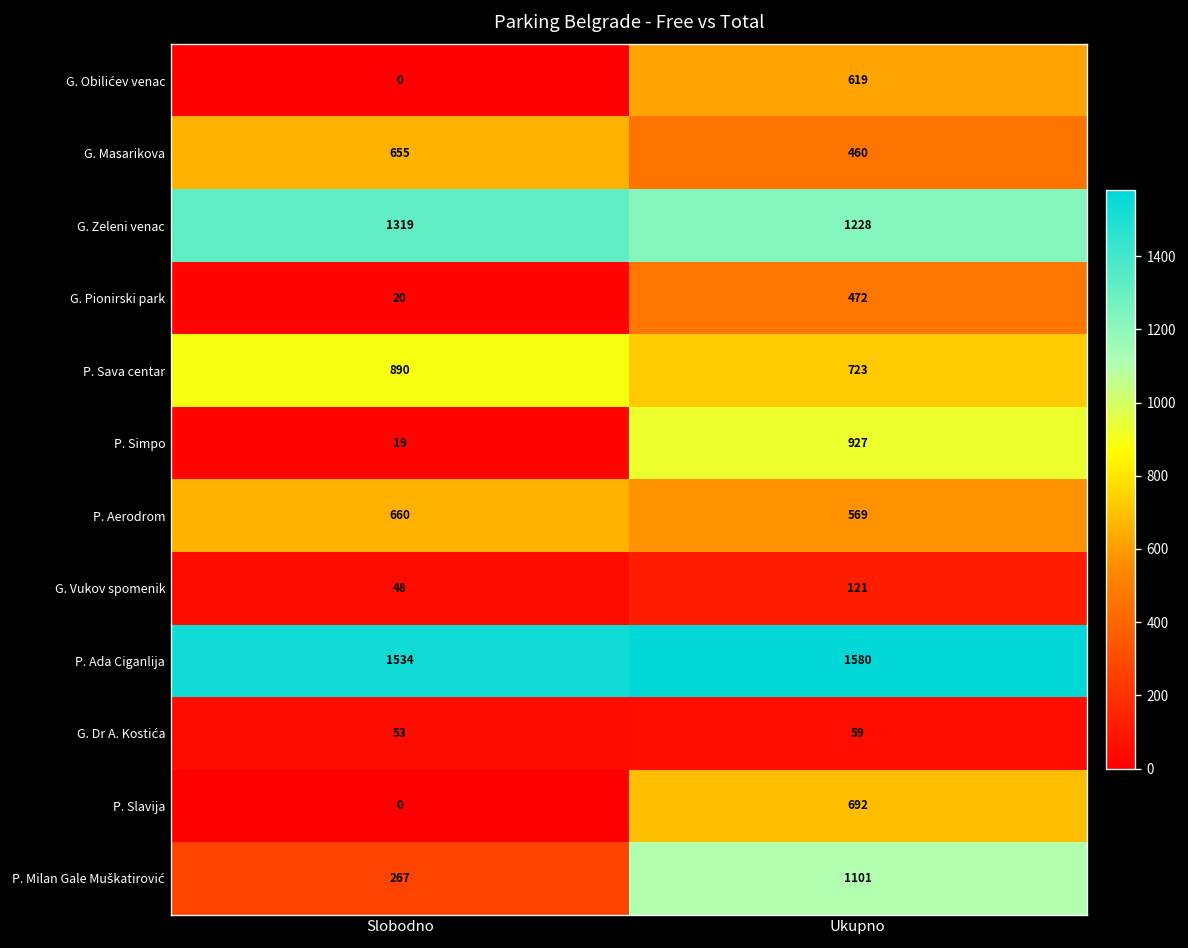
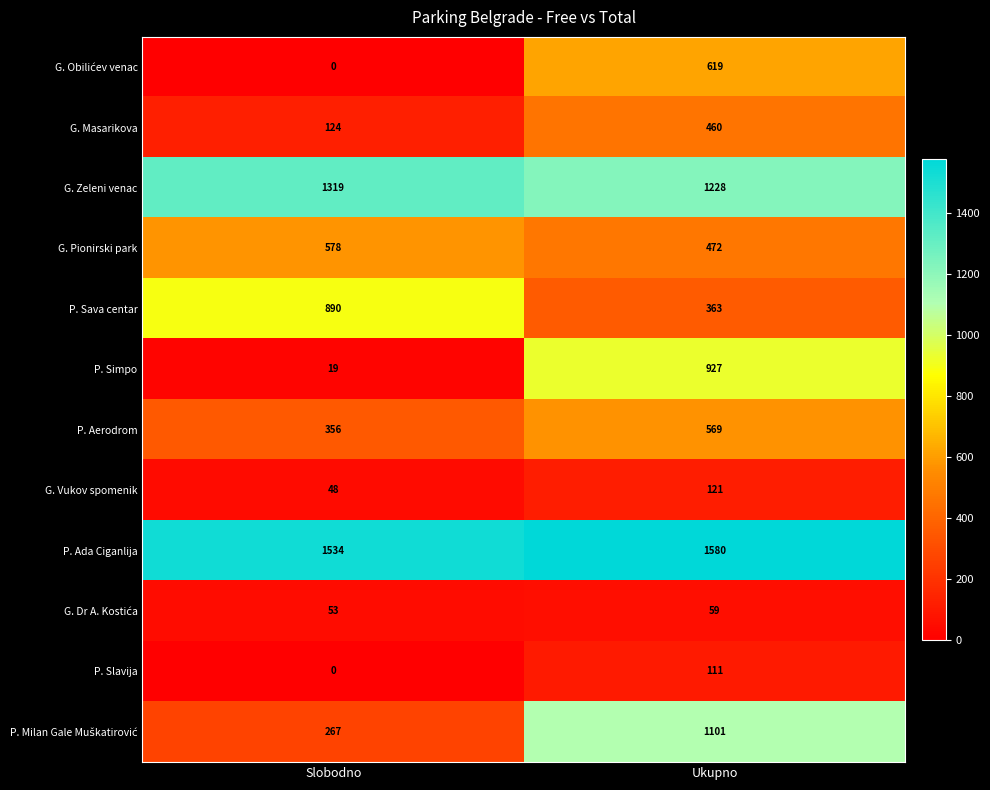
  {
    "G. Obilićev venac": {
      "Slobodno": 0,
      "Ukupno": 619
    },
    "G. Masarikova": {
-     "Slobodno": 655,
+     "Slobodno": 124,
      "Ukupno": 460
    },
    "G. Zeleni venac": {
      "Slobodno": 1319,
      "Ukupno": 1228
    },
    "G. Pionirski park": {
-     "Slobodno": 20,
+     "Slobodno": 578,
      "Ukupno": 472
    },
    "P. Sava centar": {
      "Slobodno": 890,
-     "Ukupno": 723
+     "Ukupno": 363
    },
    "P. Simpo": {
      "Slobodno": 19,
      "Ukupno": 927
    },
    "P. Aerodrom": {
-     "Slobodno": 660,
+     "Slobodno": 356,
      "Ukupno": 569
    },
    "G. Vukov spomenik": {
      "Slobodno": 48,
      "Ukupno": 121
    },
    "P. Ada Ciganlija": {
      "Slobodno": 1534,
      "Ukupno": 1580
    },
    "G. Dr A. Kostića": {
      "Slobodno": 53,
      "Ukupno": 59
    },
    "P. Slavija": {
      "Slobodno": 0,
-     "Ukupno": 692
+     "Ukupno": 111
    },
    "P. Milan Gale Muškatirović": {
      "Slobodno": 267,
      "Ukupno": 1101
    }
  }
